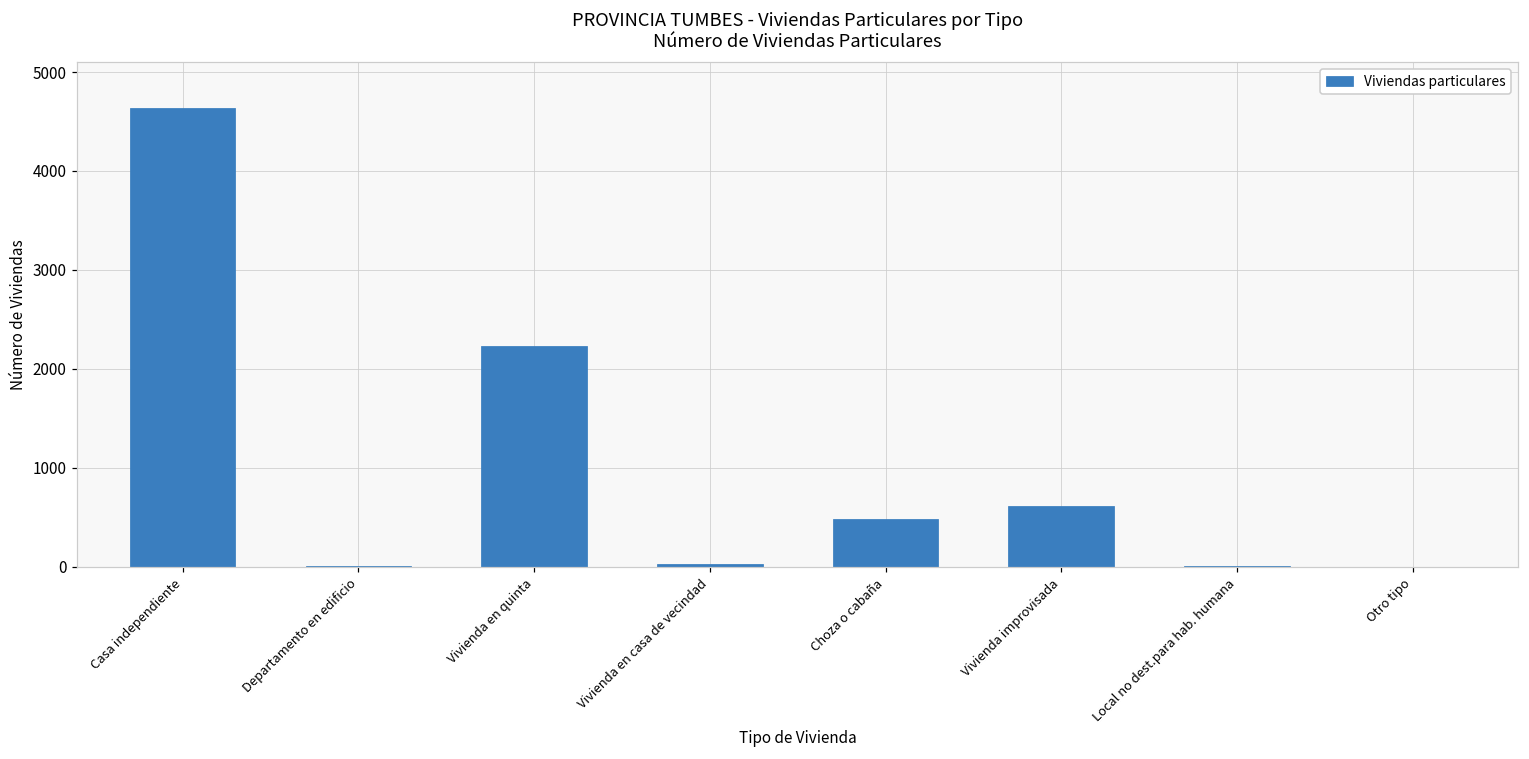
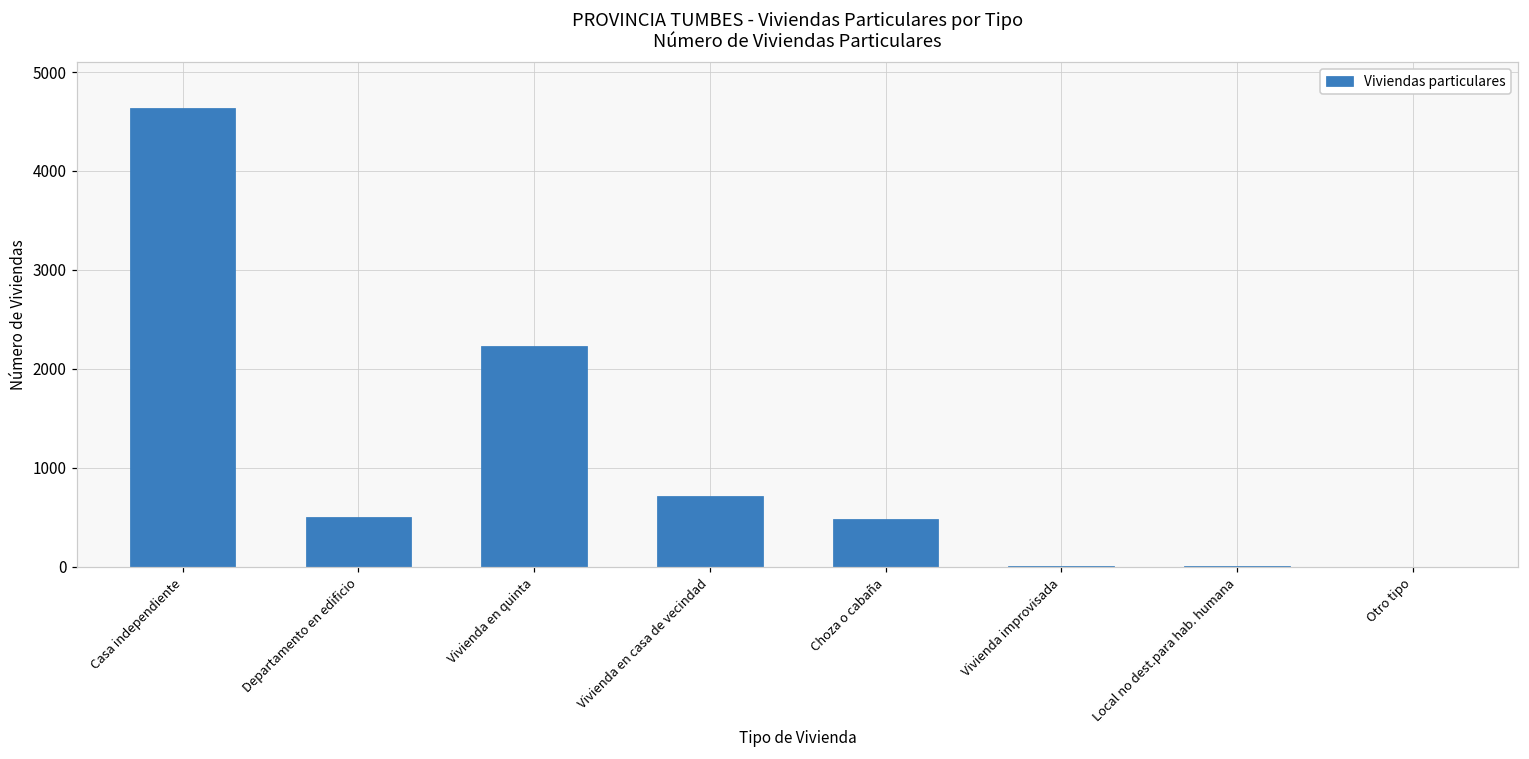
  {
    "Casa independiente": 4600,
-   "Departamento en edificio": 0,
+   "Departamento en edificio": 500,
    "Vivienda en quinta": 2200,
-   "Vivienda en casa de vecindad": 0,
+   "Vivienda en casa de vecindad": 700,
    "Choza o cabaña": 500,
-   "Vivienda improvisada": 600
+   "Vivienda improvisada": 0
  }
